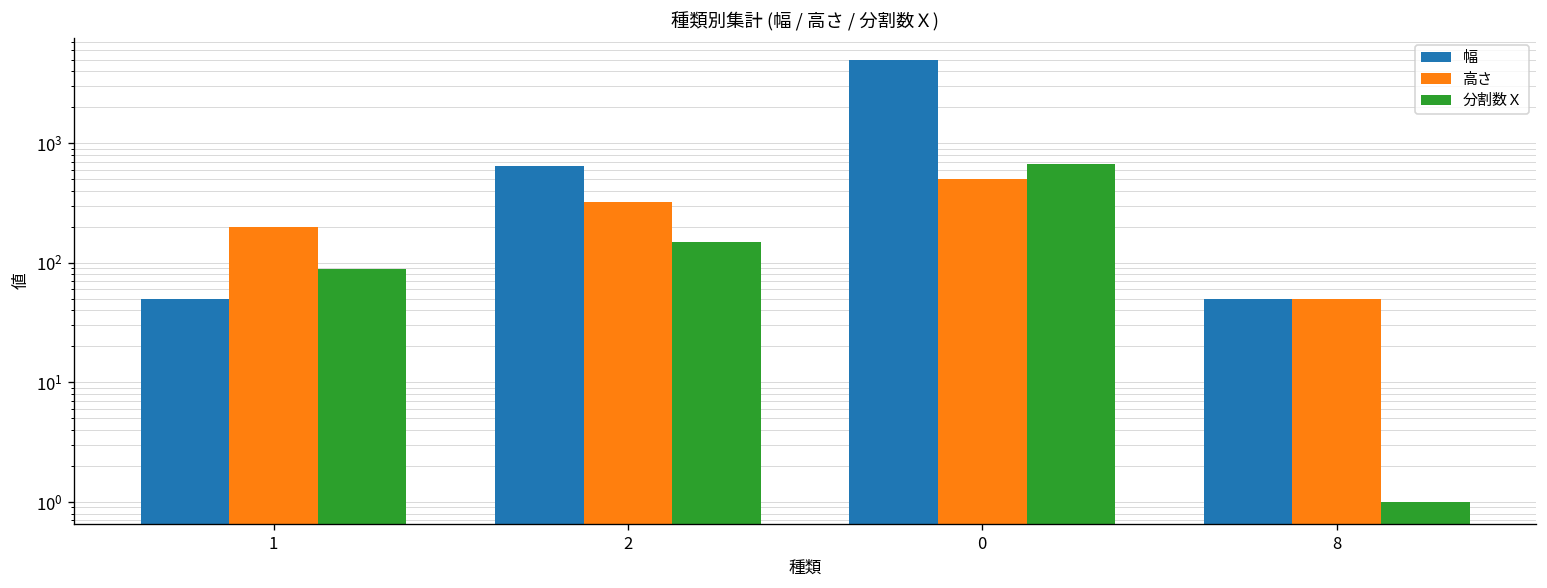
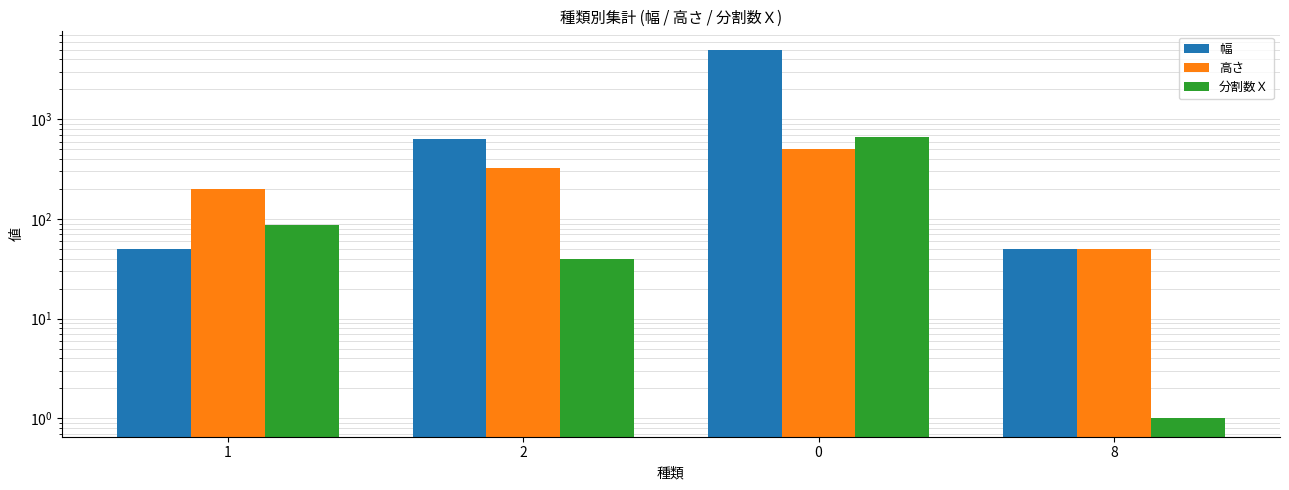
  {
    "幅": {
      "1": 50,
      "2": 600,
      "0": 5000,
      "8": 50
    },
    "高さ": {
      "1": 200,
      "2": 330,
      "0": 500,
      "8": 50
    },
    "分割数Ｘ": {
      "1": 90,
-     "2": 150,
+     "2": 40,
      "0": 700,
      "8": 1
    }
  }
